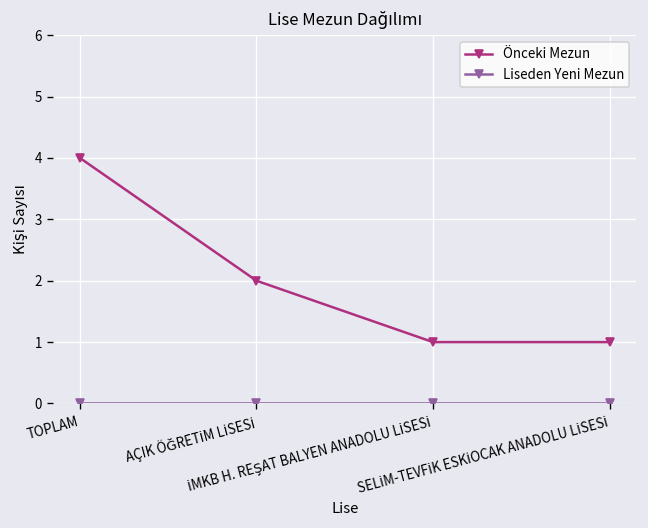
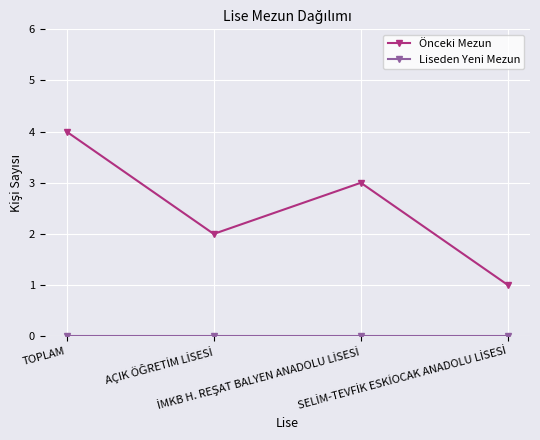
  {
    "Önceki Mezun": {
      "TOPLAM": 4,
      "AÇIK ÖĞRETİM LİSESİ": 2,
-     "İMKB H. REŞAT BALYEN ANADOLU LİSESİ": 1,
+     "İMKB H. REŞAT BALYEN ANADOLU LİSESİ": 3,
      "SELİM-TEVFİK ESKİOCAK ANADOLU LİSESİ": 1
    },
    "Liseden Yeni Mezun": {
      "TOPLAM": 0,
      "AÇIK ÖĞRETİM LİSESİ": 0,
      "İMKB H. REŞAT BALYEN ANADOLU LİSESİ": 0,
      "SELİM-TEVFİK ESKİOCAK ANADOLU LİSESİ": 0
    }
  }
